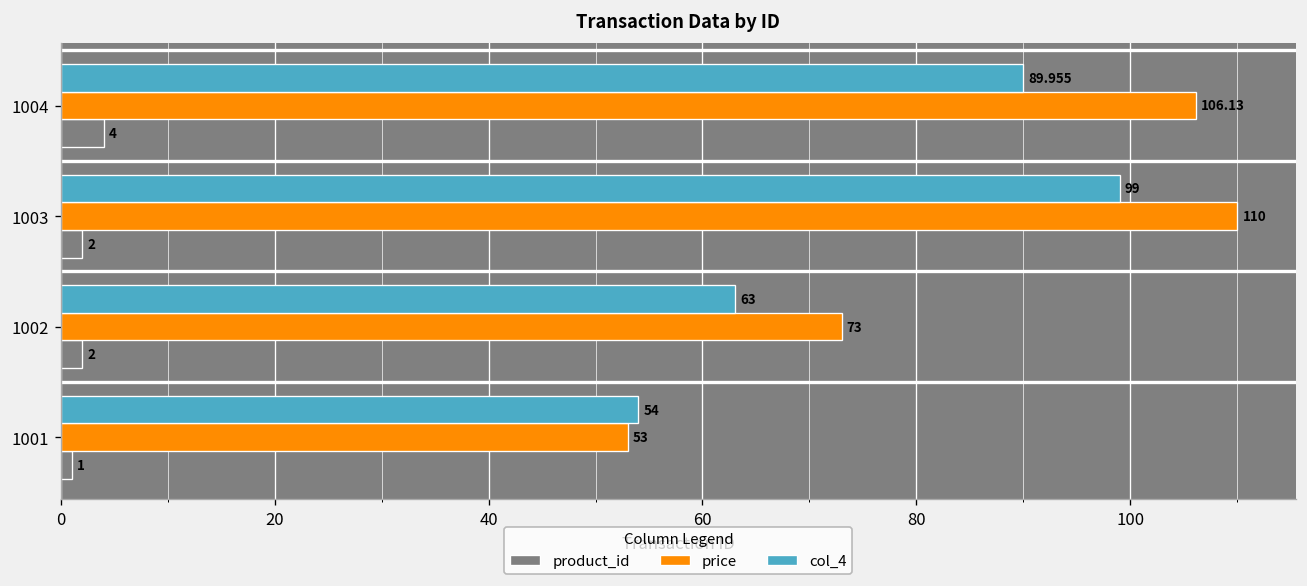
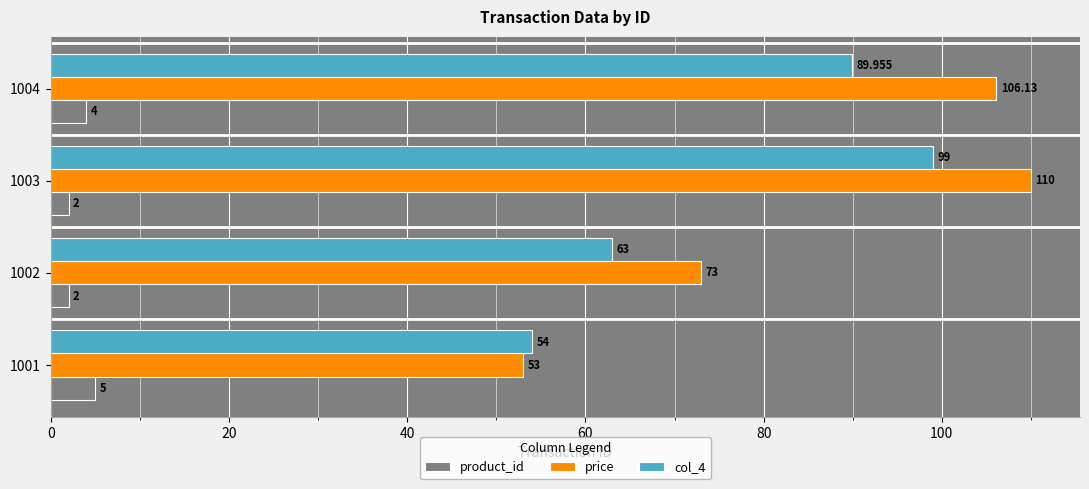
  {
    "product_id": {
      "1004": 4,
      "1003": 2,
      "1002": 2,
-     "1001": 1
+     "1001": 5
    },
    "price": {
      "1004": 106.13,
      "1003": 110,
      "1002": 73,
      "1001": 53
    },
    "col_4": {
      "1004": 89.955,
      "1003": 99,
      "1002": 63,
      "1001": 54
    }
  }
